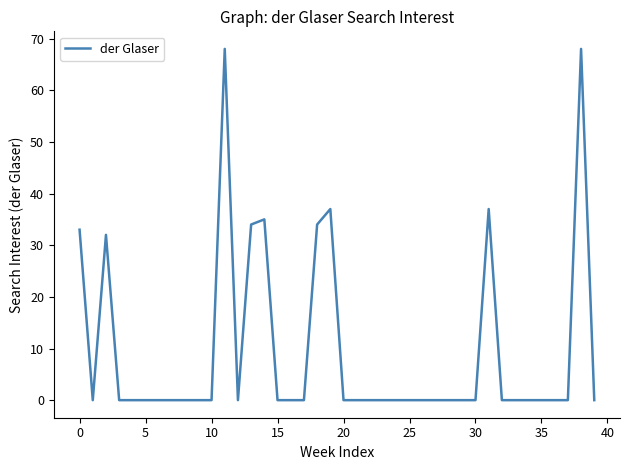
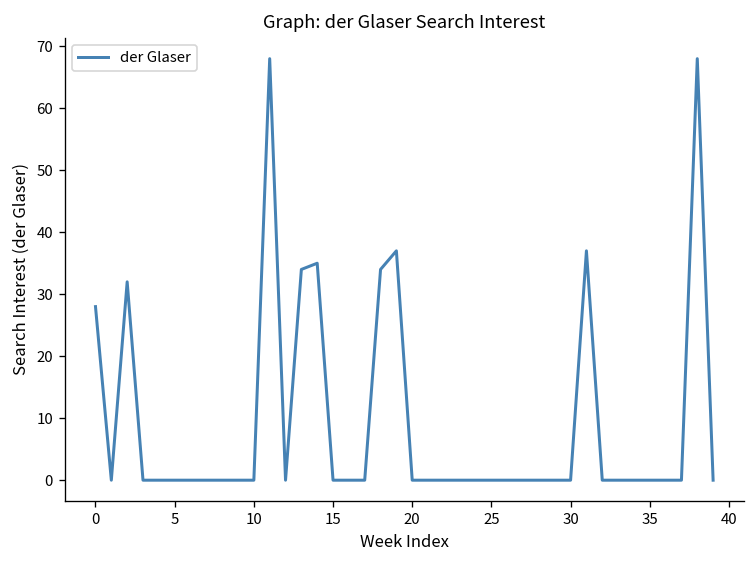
  {
-   "0": 33,
+   "0": 28,
    "5": 0,
    "10": 0,
    "15": 0,
    "20": 0,
    "25": 0,
    "30": 0,
    "35": 0
  }
